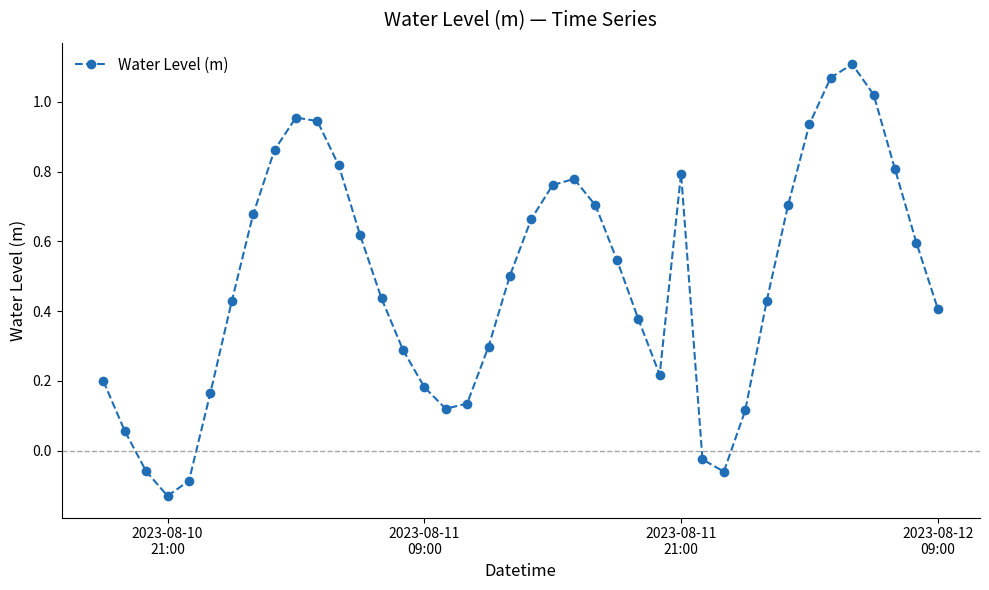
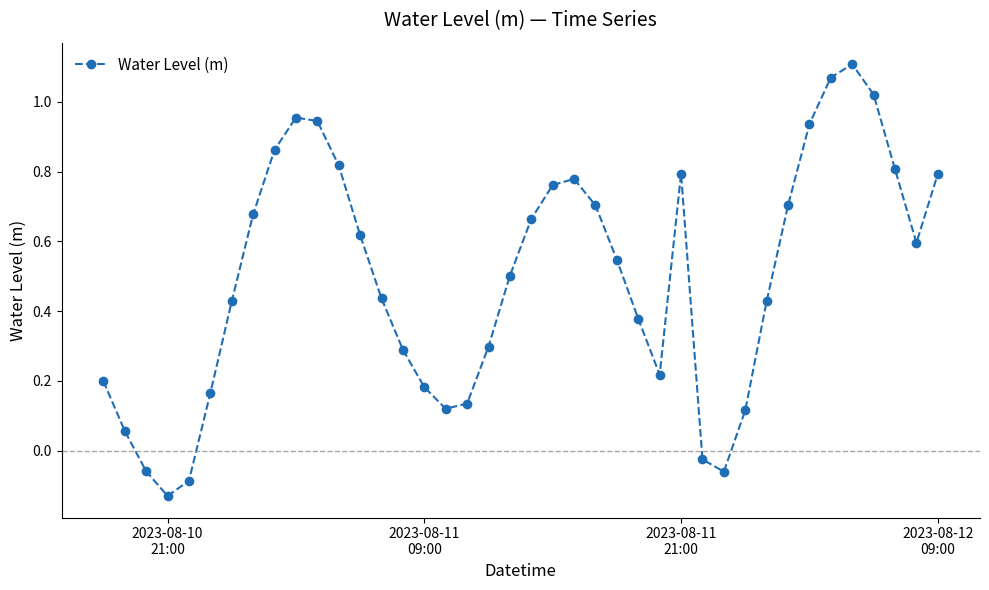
  {
    "2023-08-10 21:00": -0.13,
    "2023-08-11 09:00": 0.18,
    "2023-08-11 21:00": 0.79,
-   "2023-08-12 09:00": 0.41
+   "2023-08-12 09:00": 0.79
  }
